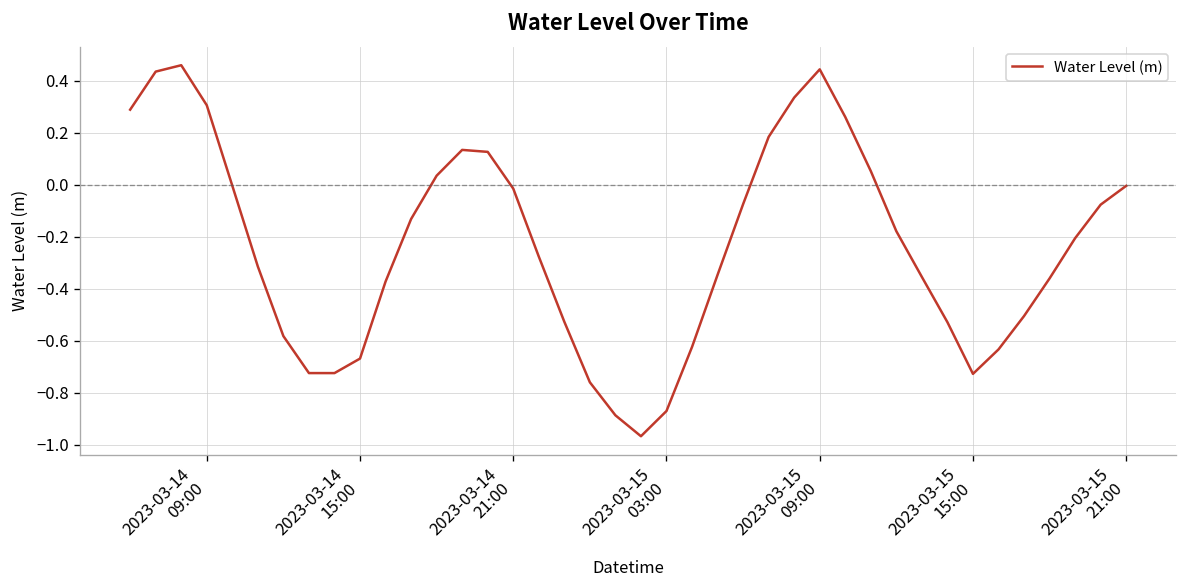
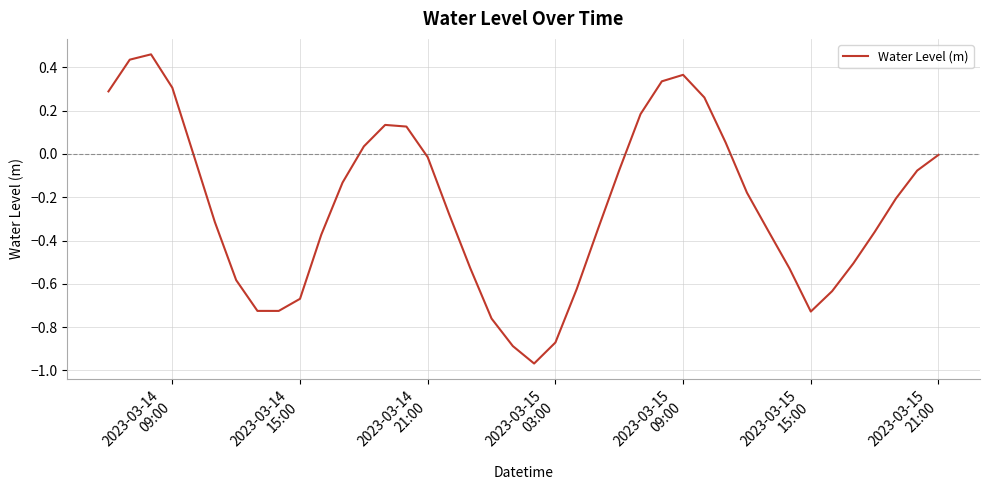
  {
    "2023-03-14 09:00": 0.31,
    "2023-03-14 15:00": -0.67,
    "2023-03-14 21:00": -0.01,
    "2023-03-15 03:00": -0.87,
-   "2023-03-15 09:00": 0.44,
+   "2023-03-15 09:00": 0.37,
    "2023-03-15 15:00": -0.73,
    "2023-03-15 21:00": 0.00
  }
